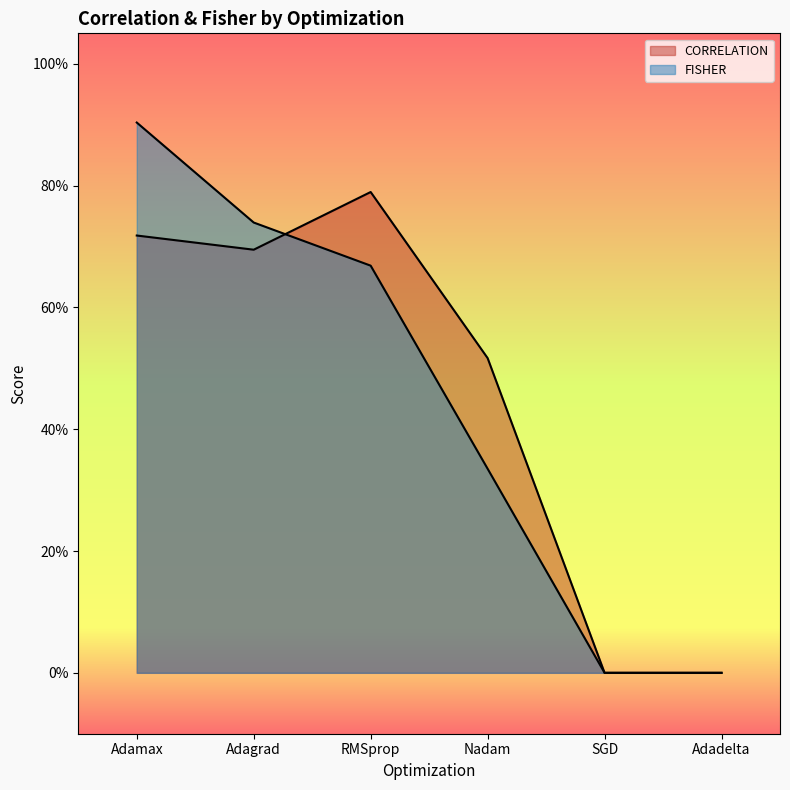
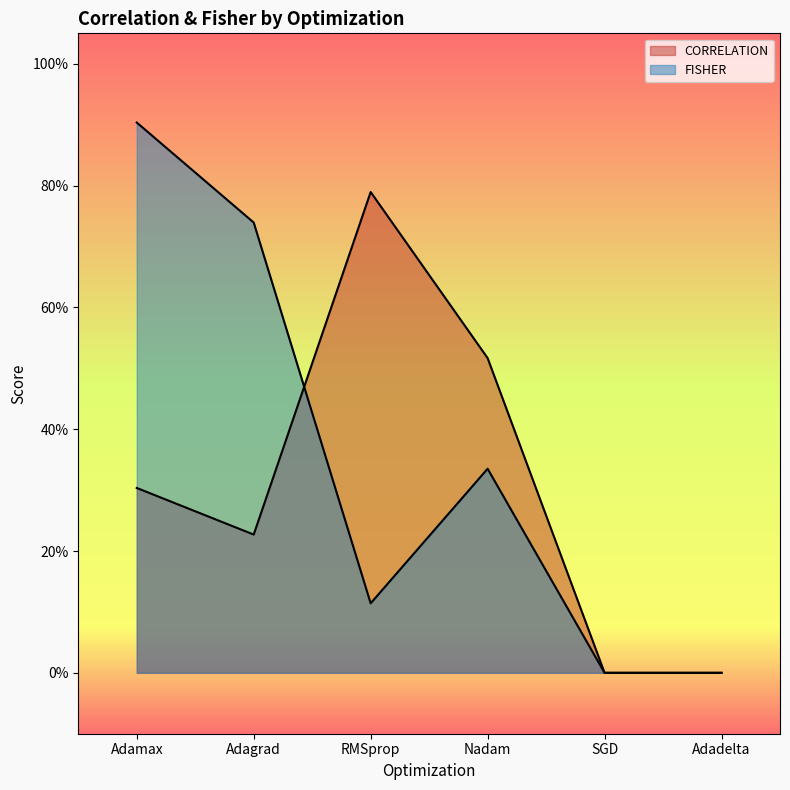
  {
    "CORRELATION": {
-     "Adamax": "72%",
-     "Adagrad": "69%",
+     "Adamax": "30%",
+     "Adagrad": "23%",
      "RMSprop": "79%",
      "Nadam": "52%"
    },
    "FISHER": {
      "Adamax": "90%",
      "Adagrad": "74%",
-     "RMSprop": "67%",
+     "RMSprop": "11%",
      "Nadam": "34%"
    }
  }
